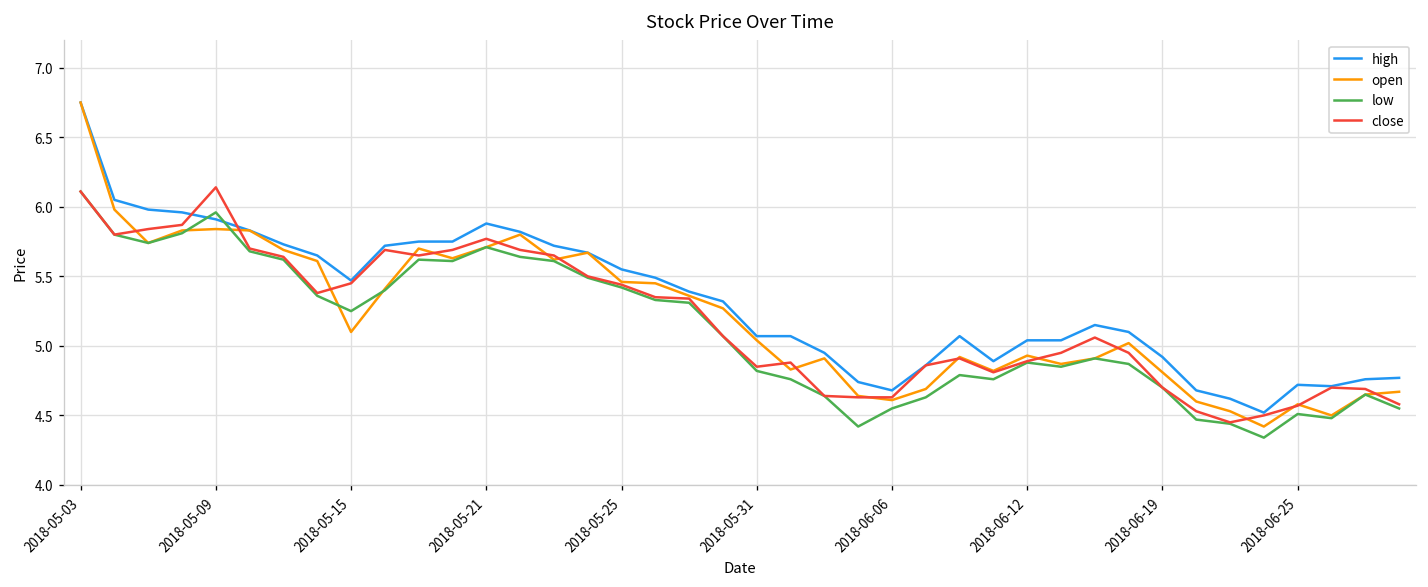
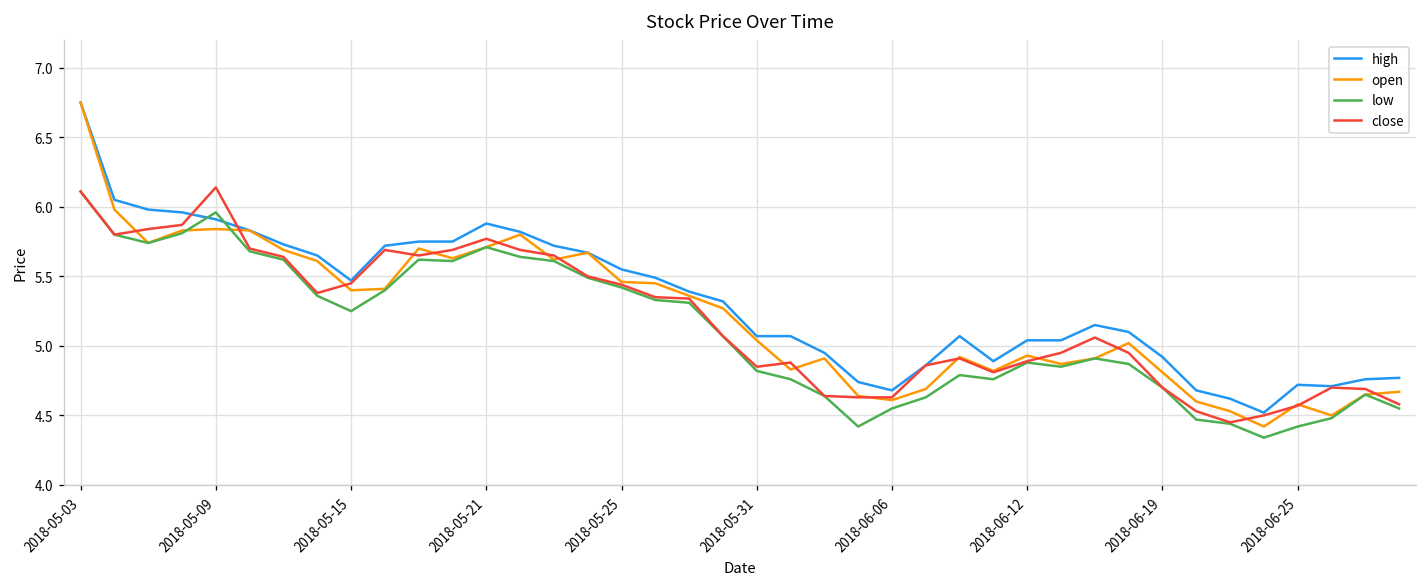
  {
    "high": {
      "2018-05-09": 5.91,
      "2018-05-21": 5.88,
      "2018-05-25": 5.55,
      "2018-05-31": 5.07,
      "2018-06-06": 4.68,
      "2018-06-12": 5.04,
      "2018-06-19": 4.92,
      "2018-06-25": 4.72
    },
    "open": {
      "2018-05-09": 5.84,
-     "2018-05-15": 5.1,
+     "2018-05-15": 5.4,
      "2018-05-31": 5.04,
      "2018-06-12": 4.93,
      "2018-06-19": 4.8
    },
    "low": {
      "2018-05-09": 5.96,
      "2018-05-15": 5.25,
      "2018-05-31": 4.82,
      "2018-06-06": 4.55,
-     "2018-06-25": 4.51
+     "2018-06-25": 4.42
    },
    "close": {
      "2018-05-09": 6.14,
      "2018-05-21": 5.77,
      "2018-05-31": 4.85
    }
  }
